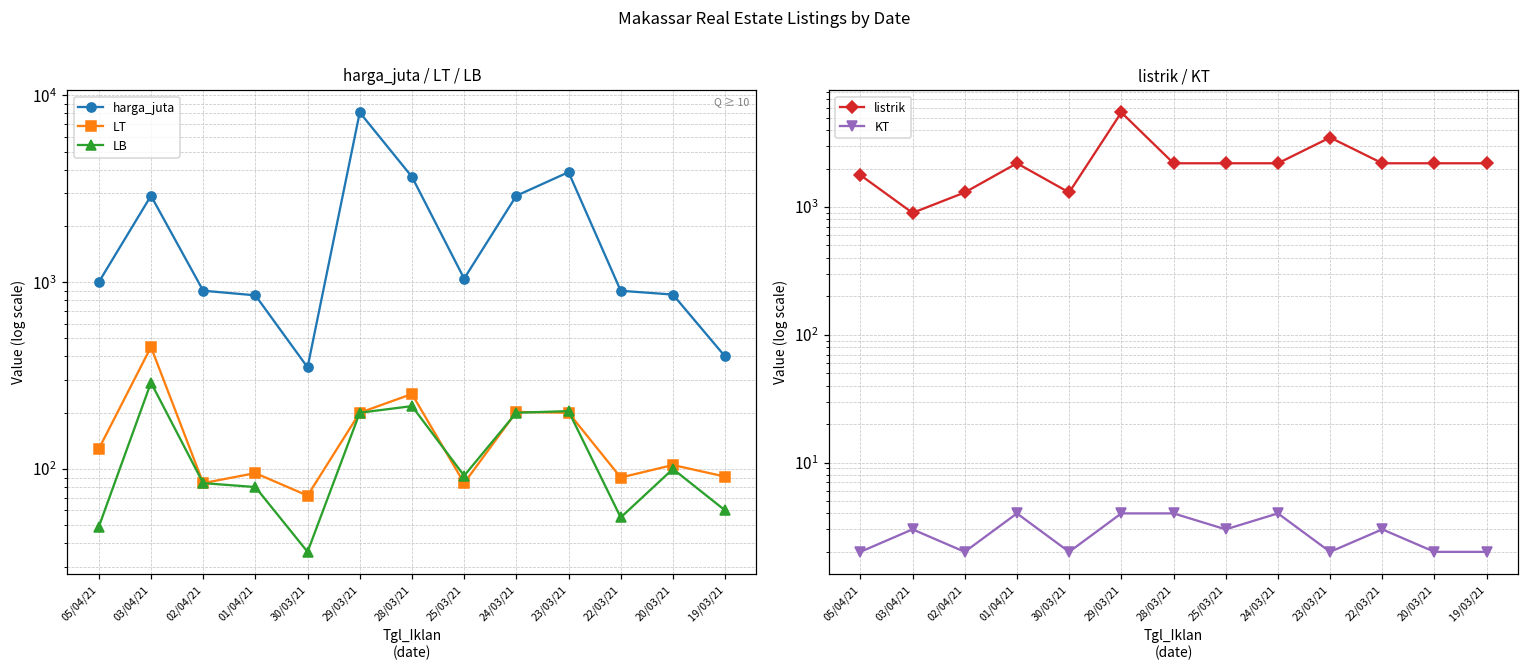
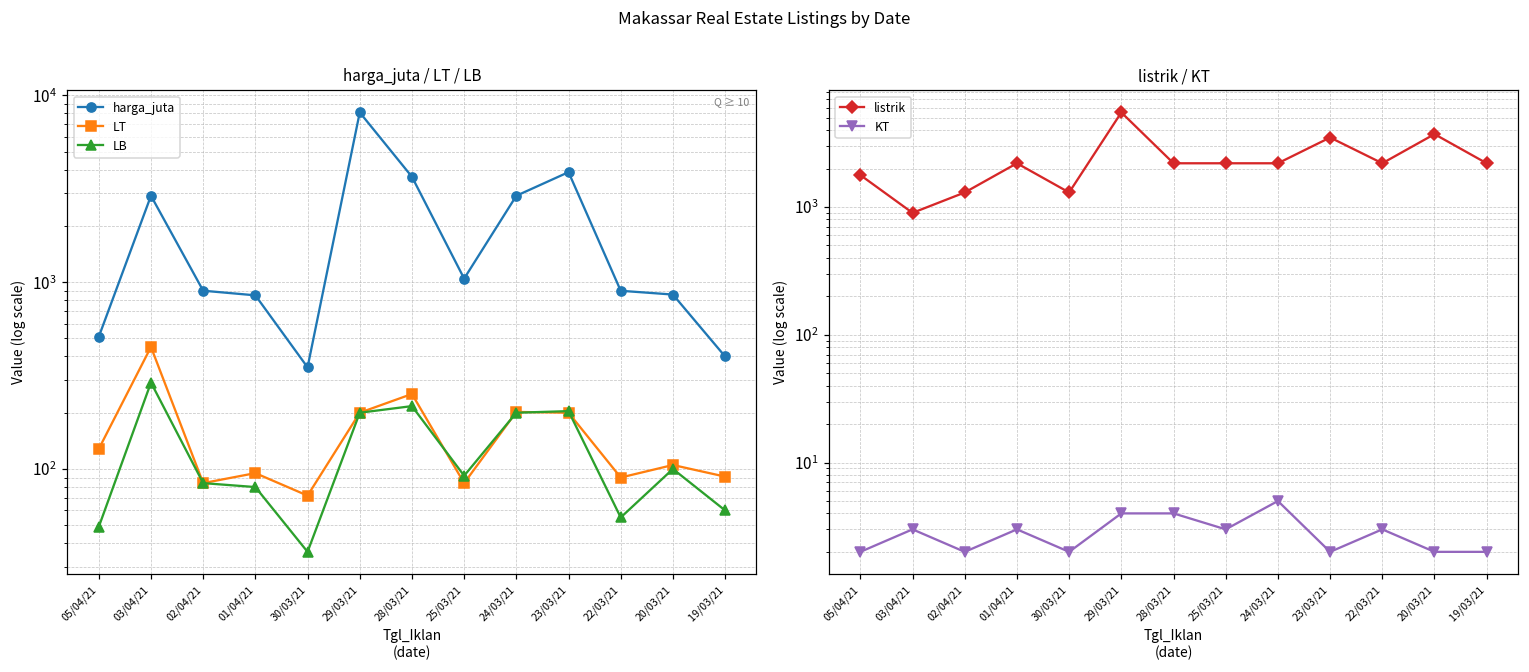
  {
    "harga_juta / LT / LB": {
      "harga_juta": {
-       "05/04/21": 1000,
+       "05/04/21": 510,
        "03/04/21": 2900,
        "02/04/21": 900,
        "01/04/21": 900,
        "30/03/21": 350,
        "29/03/21": 8000,
        "28/03/21": 3700,
        "25/03/21": 1000,
        "24/03/21": 2900,
        "23/03/21": 3900,
        "22/03/21": 900,
        "20/03/21": 900,
        "19/03/21": 400
      },
      "LT": {
        "05/04/21": 130,
        "03/04/21": 450,
        "01/04/21": 100,
        "30/03/21": 72,
        "28/03/21": 250,
        "25/03/21": 80,
        "22/03/21": 90,
        "20/03/21": 110,
        "19/03/21": 90
      },
      "LB": {
        "05/04/21": 49,
        "03/04/21": 290,
        "01/04/21": 80,
        "30/03/21": 36,
        "28/03/21": 220,
        "25/03/21": 90,
        "22/03/21": 55,
        "20/03/21": 100,
        "19/03/21": 60
      }
    },
    "listrik / KT": {
      "listrik": {
        "05/04/21": 1800,
        "03/04/21": 900,
        "02/04/21": 1300,
        "01/04/21": 2200,
        "30/03/21": 1300,
        "29/03/21": 6000,
        "28/03/21": 2200,
        "25/03/21": 2200,
        "24/03/21": 2200,
        "23/03/21": 3500,
        "22/03/21": 2200,
-       "20/03/21": 2200,
+       "20/03/21": 3700,
        "19/03/21": 2200
      },
      "KT": {
        "05/04/21": 2,
        "03/04/21": 3,
        "02/04/21": 2,
-       "01/04/21": 4,
+       "01/04/21": 3,
        "30/03/21": 2,
        "29/03/21": 4,
        "28/03/21": 4,
        "25/03/21": 3,
-       "24/03/21": 4,
+       "24/03/21": 5,
        "23/03/21": 2,
        "22/03/21": 3,
        "20/03/21": 2,
        "19/03/21": 2
      }
    }
  }
